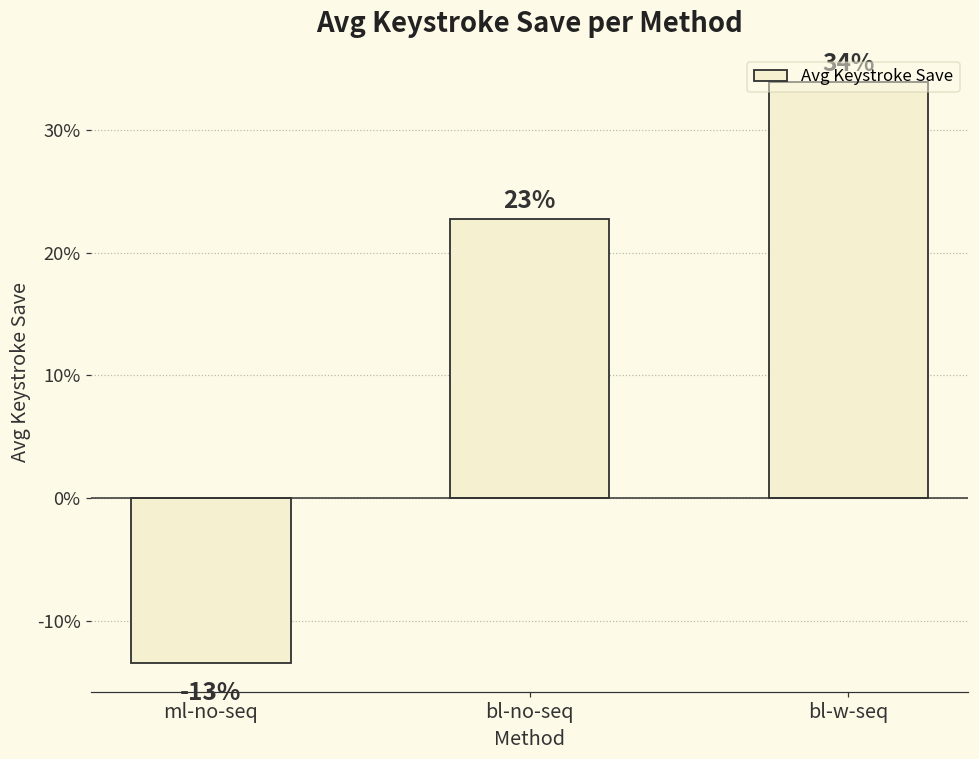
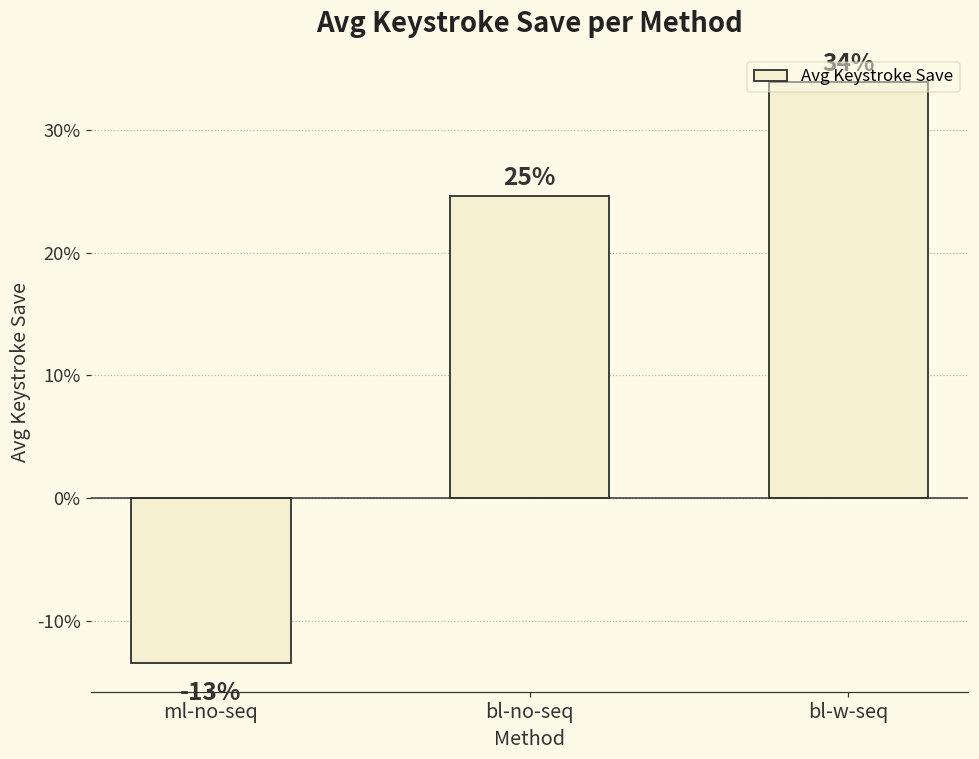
  {
    "ml-no-seq": "-13%",
-   "bl-no-seq": "23%"
+   "bl-no-seq": "25%"
  }
